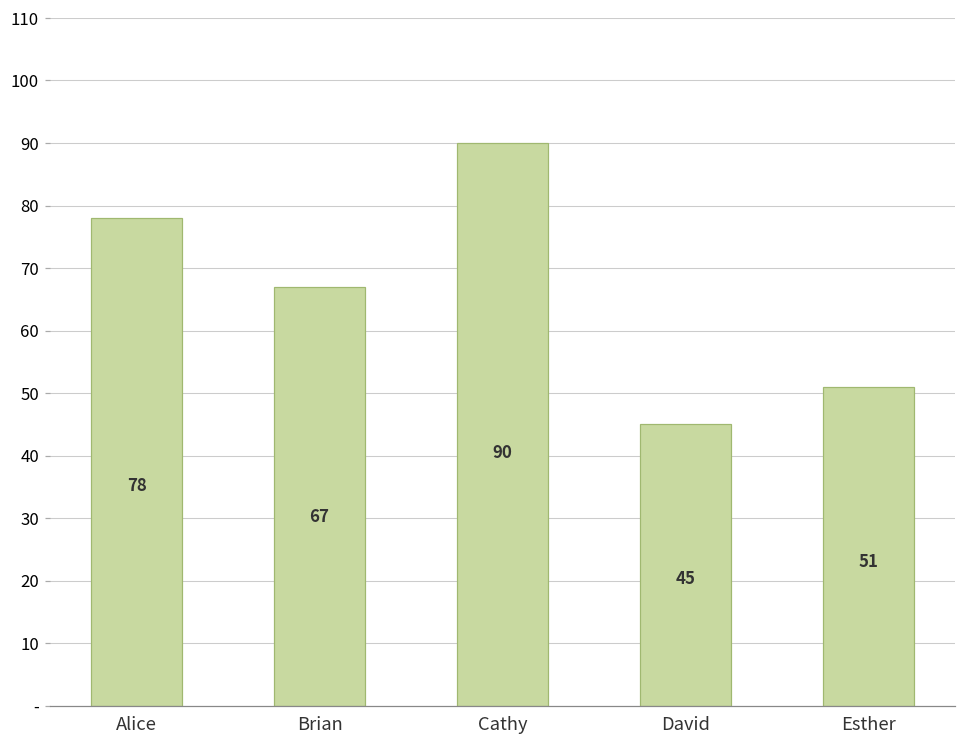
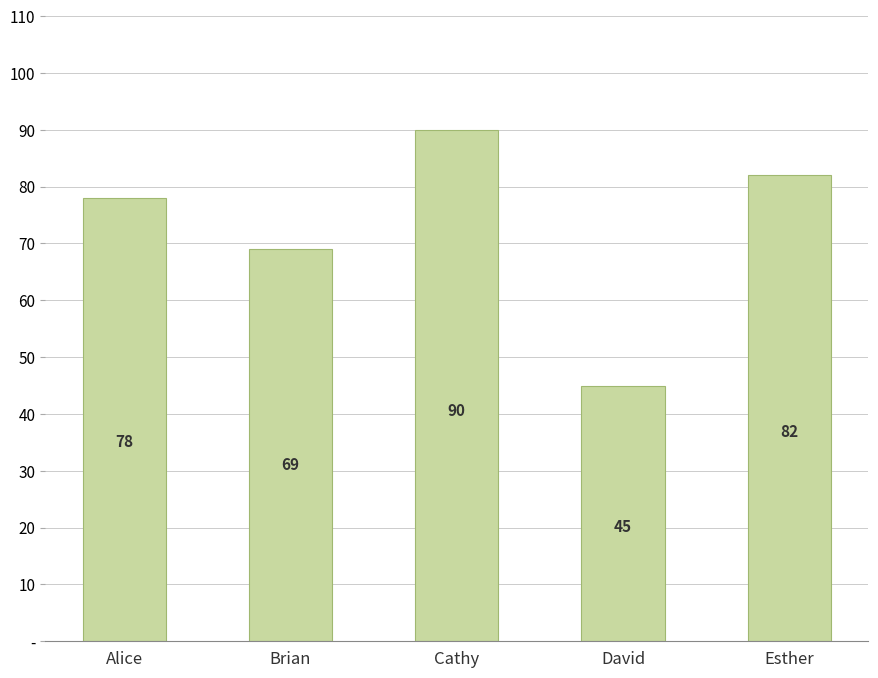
  {
    "Alice": 78,
-   "Brian": 67,
+   "Brian": 69,
    "Cathy": 90,
    "David": 45,
-   "Esther": 51
+   "Esther": 82
  }
